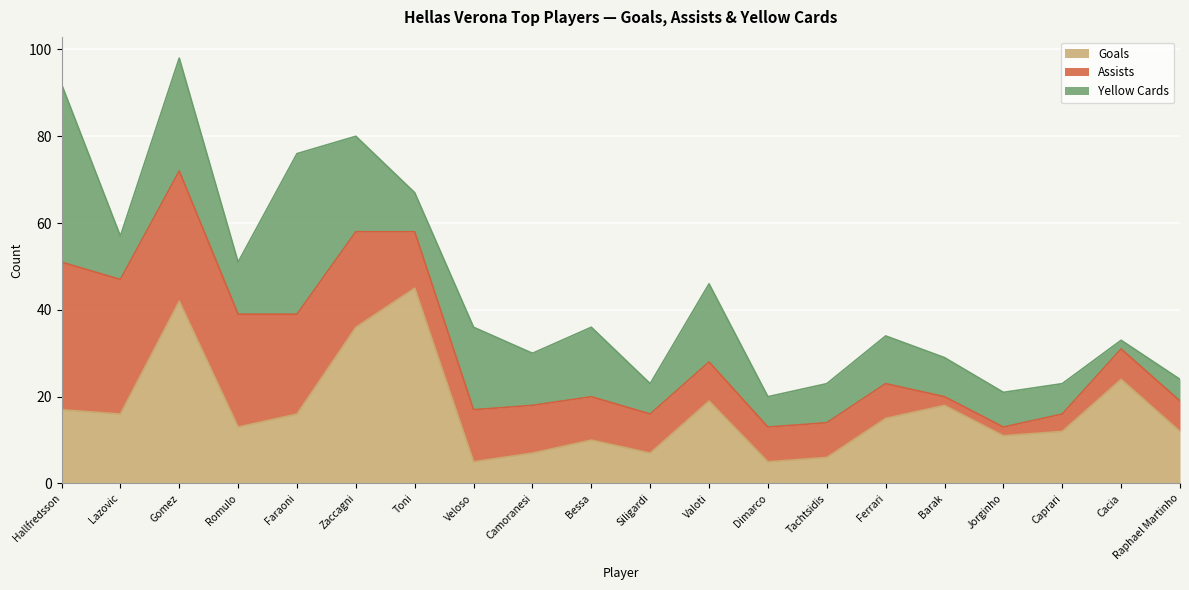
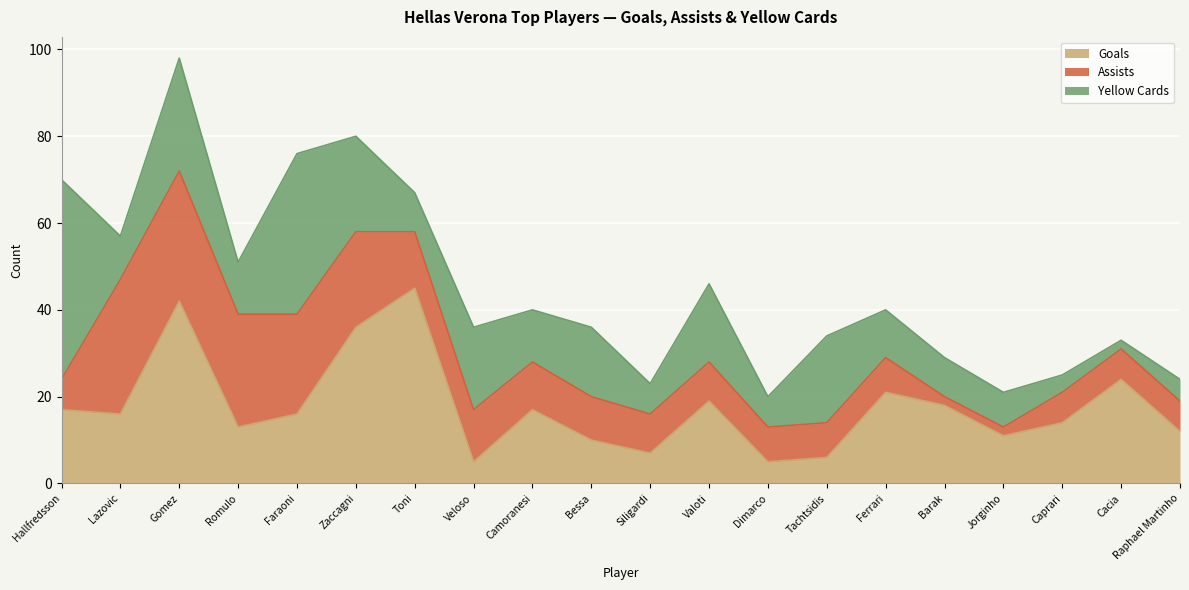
  {
    "Goals": {
      "Hallfredsson": 17,
      "Lazovic": 16,
      "Gomez": 42,
      "Romulo": 13,
      "Faraoni": 16,
      "Zaccagni": 36,
      "Toni": 45,
      "Veloso": 5,
-     "Camoranesi": 7,
+     "Camoranesi": 17,
      "Bessa": 10,
      "Siligardi": 7,
      "Valoti": 19,
      "Dimarco": 5,
      "Tachtsidis": 6,
-     "Ferrari": 15,
+     "Ferrari": 21,
      "Barak": 18,
      "Jorginho": 11,
-     "Caprari": 12,
+     "Caprari": 14,
      "Cacia": 24,
      "Raphael Martinho": 12
    },
    "Assists": {
-     "Hallfredsson": 34,
+     "Hallfredsson": 7,
      "Lazovic": 31,
      "Gomez": 30,
      "Romulo": 26,
      "Faraoni": 23,
      "Zaccagni": 22,
      "Toni": 13,
      "Veloso": 12,
      "Camoranesi": 11,
      "Bessa": 10,
      "Siligardi": 9,
      "Valoti": 9,
      "Dimarco": 8,
      "Tachtsidis": 8,
      "Ferrari": 8,
      "Barak": 2,
      "Jorginho": 2,
-     "Caprari": 4,
+     "Caprari": 7,
      "Cacia": 7,
      "Raphael Martinho": 7
    },
    "Yellow Cards": {
-     "Hallfredsson": 41,
+     "Hallfredsson": 46,
      "Lazovic": 10,
      "Gomez": 26,
      "Romulo": 12,
      "Faraoni": 37,
      "Zaccagni": 22,
      "Toni": 9,
      "Veloso": 19,
      "Camoranesi": 12,
      "Bessa": 16,
      "Siligardi": 7,
      "Valoti": 18,
      "Dimarco": 7,
-     "Tachtsidis": 9,
+     "Tachtsidis": 20,
      "Ferrari": 11,
      "Barak": 9,
      "Jorginho": 8,
-     "Caprari": 7,
+     "Caprari": 4,
      "Cacia": 2,
      "Raphael Martinho": 5
    }
  }
